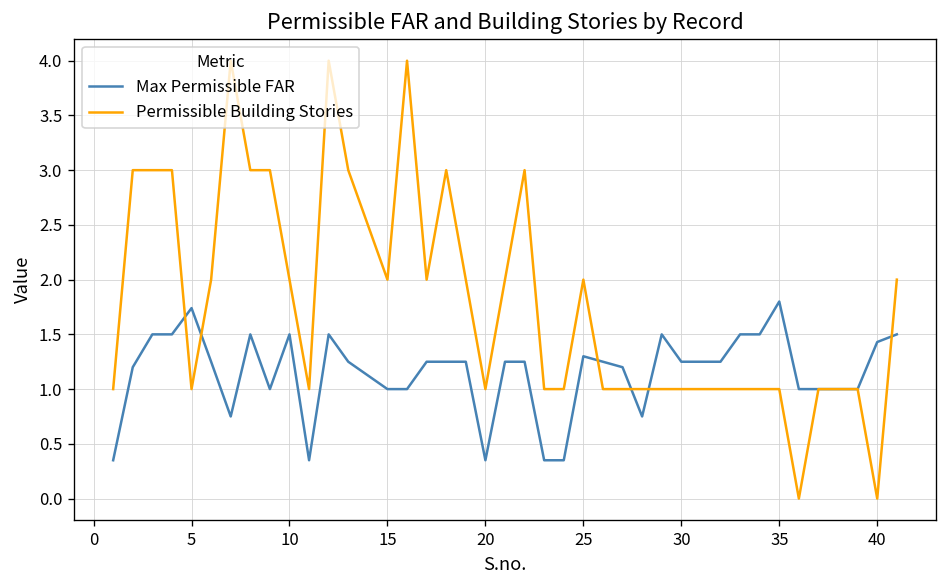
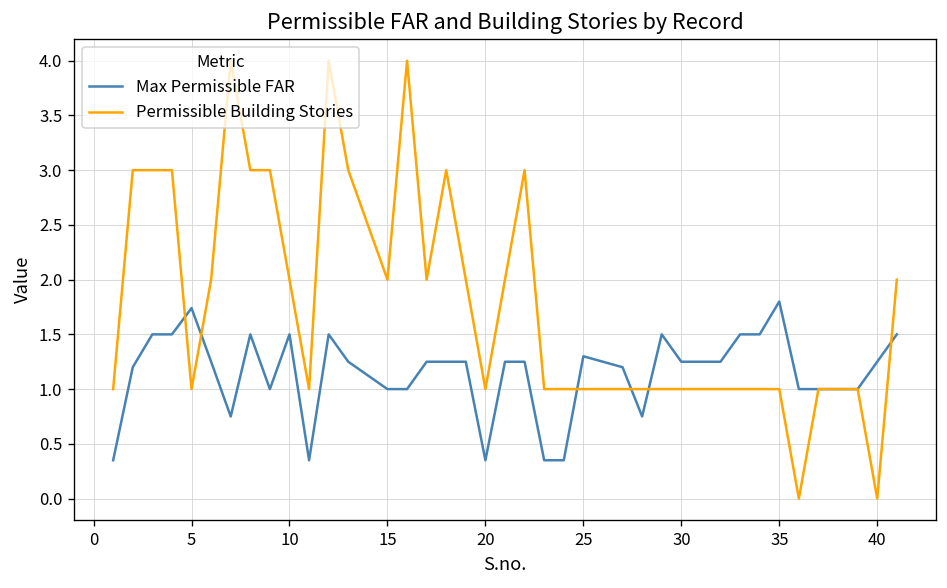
  {
    "Max Permissible FAR": {
      "5": 1.7,
      "10": 1.5,
      "15": 1.0,
      "20": 0.4,
      "25": 1.3,
      "30": 1.3,
      "35": 1.8,
-     "40": 1.4
+     "40": 1.3
    },
    "Permissible Building Stories": {
      "5": 1,
      "10": 2,
      "15": 2,
      "20": 1,
-     "25": 2,
+     "25": 1,
      "30": 1,
      "35": 1,
      "40": 0
    }
  }
